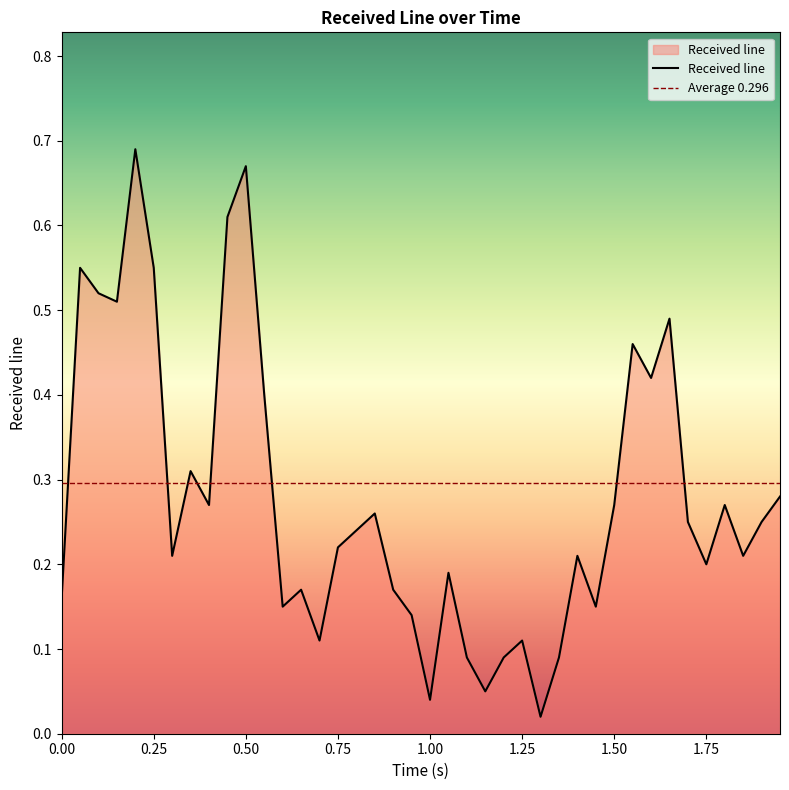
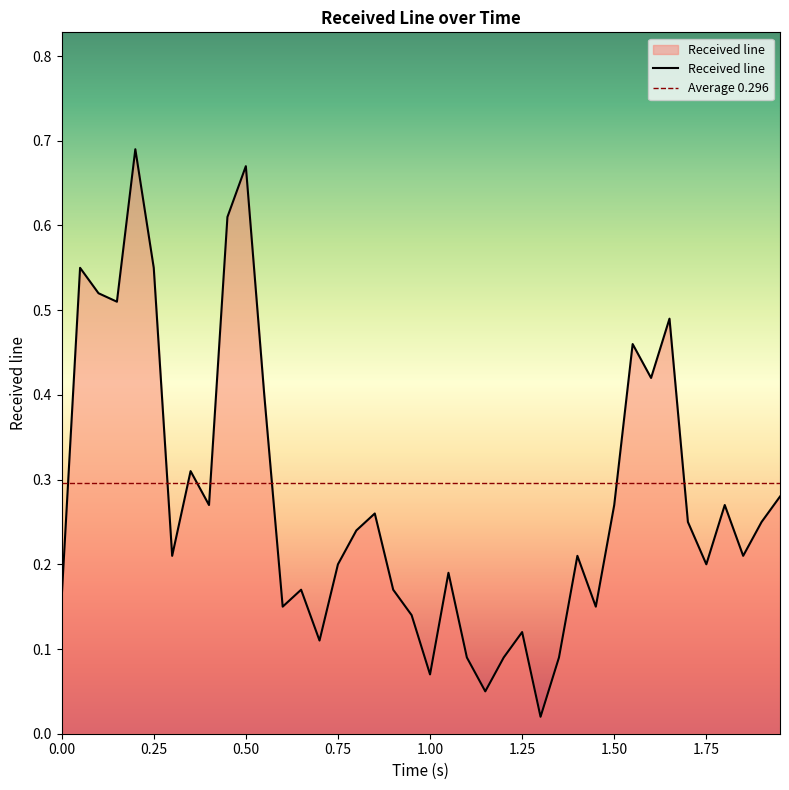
  {
    "0.00": 0.16,
    "0.25": 0.55,
    "0.50": 0.67,
-   "0.75": 0.22,
-   "1.00": 0.04,
-   "1.25": 0.11,
+   "0.75": 0.20,
+   "1.00": 0.07,
+   "1.25": 0.12,
    "1.50": 0.27,
    "1.75": 0.20
  }
